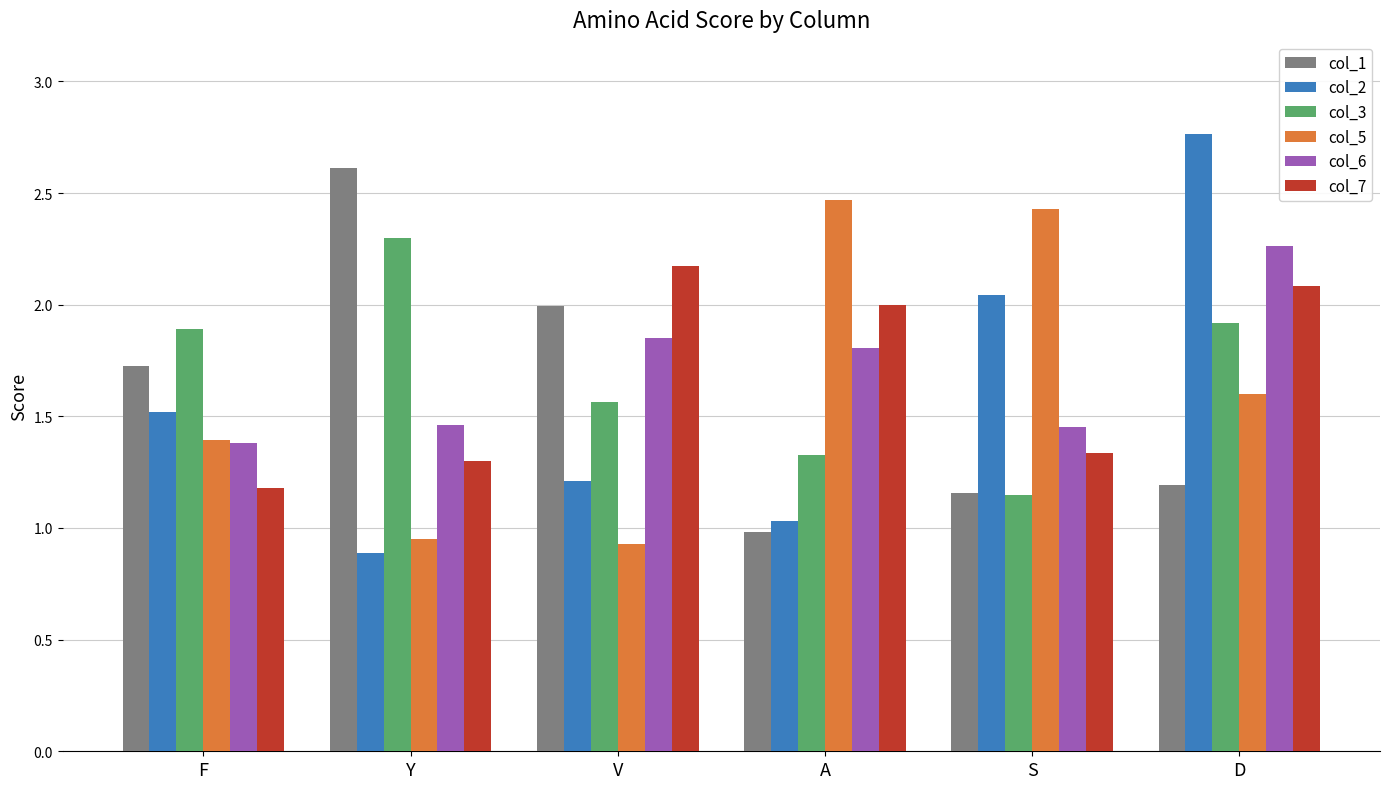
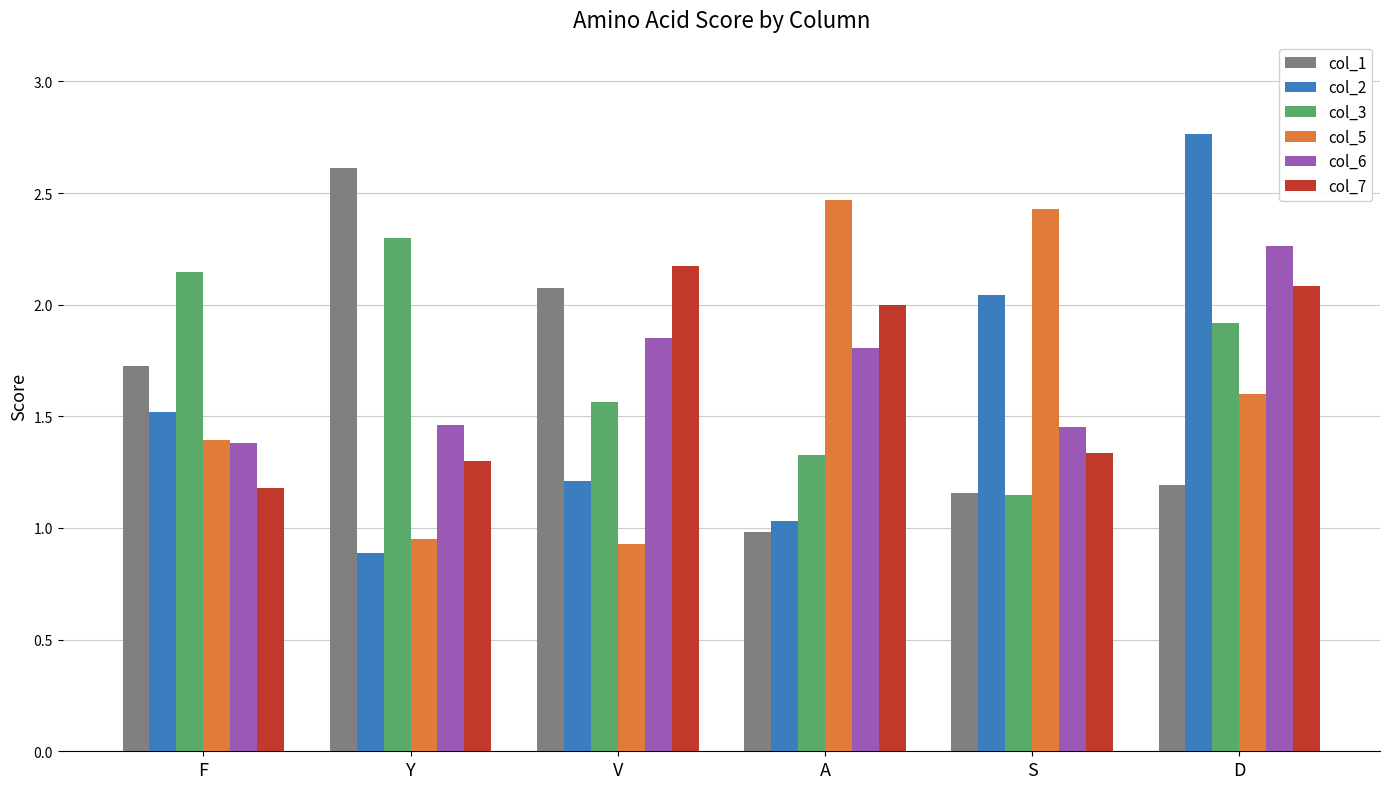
  {
    "col_1": {
      "F": 1.73,
      "Y": 2.61,
-     "V": 1.99,
+     "V": 2.07,
      "A": 0.98,
      "S": 1.16,
      "D": 1.19
    },
    "col_2": {
      "F": 1.52,
      "Y": 0.89,
      "V": 1.21,
      "A": 1.03,
      "S": 2.04,
      "D": 2.77
    },
    "col_3": {
-     "F": 1.89,
+     "F": 2.15,
      "Y": 2.30,
      "V": 1.57,
      "A": 1.33,
      "S": 1.15,
      "D": 1.92
    },
    "col_5": {
      "F": 1.39,
      "Y": 0.95,
      "V": 0.93,
      "A": 2.47,
      "S": 2.43,
      "D": 1.60
    },
    "col_6": {
      "F": 1.38,
      "Y": 1.46,
      "V": 1.85,
      "A": 1.81,
      "S": 1.45,
      "D": 2.26
    },
    "col_7": {
      "F": 1.18,
      "Y": 1.30,
      "V": 2.17,
      "A": 2.00,
      "S": 1.34,
      "D": 2.08
    }
  }
